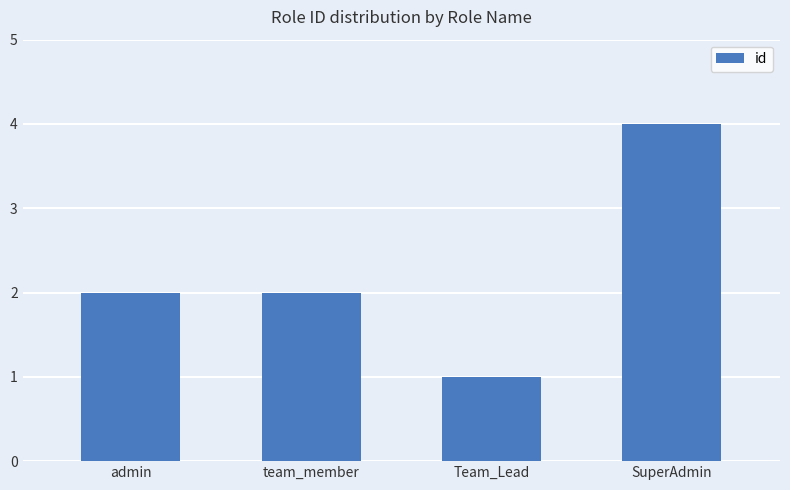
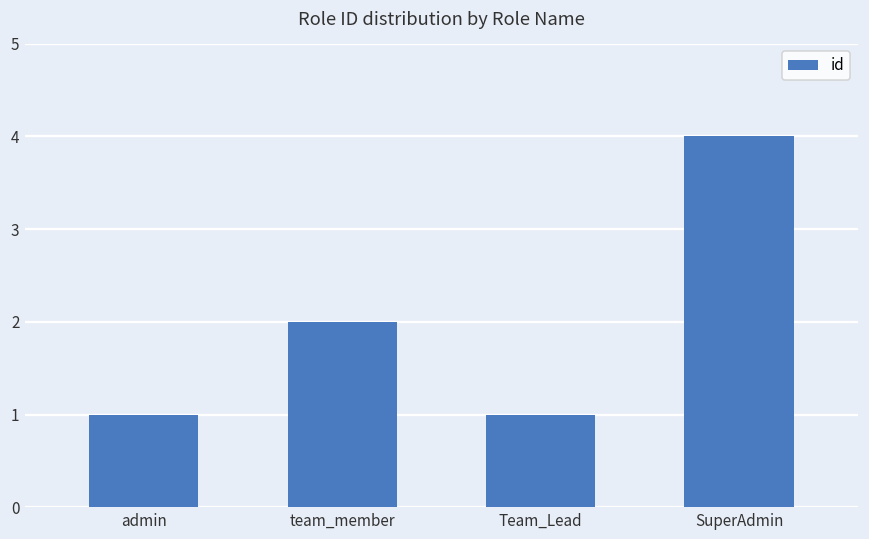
  {
-   "admin": 2,
+   "admin": 1,
    "team_member": 2,
    "Team_Lead": 1,
    "SuperAdmin": 4
  }
